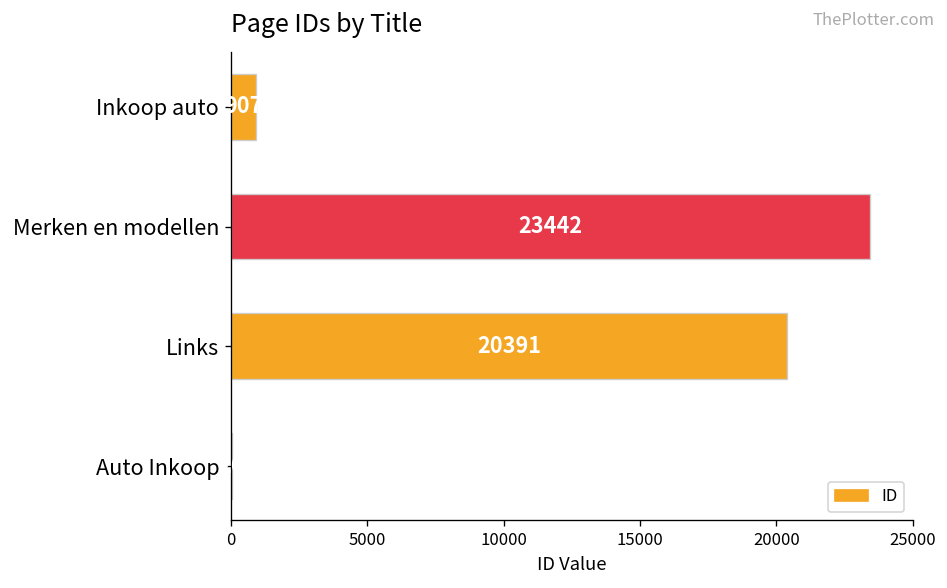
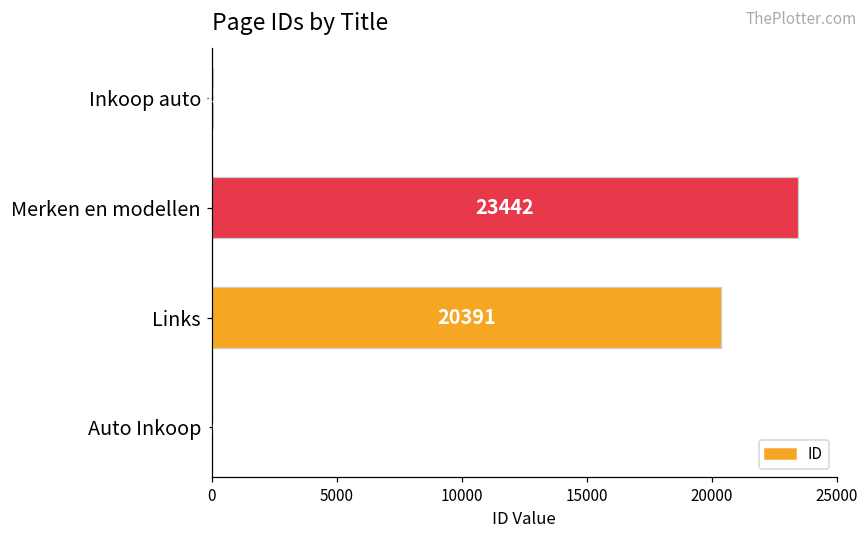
  {
-   "Inkoop auto": 900
+   "Inkoop auto": 100
  }
